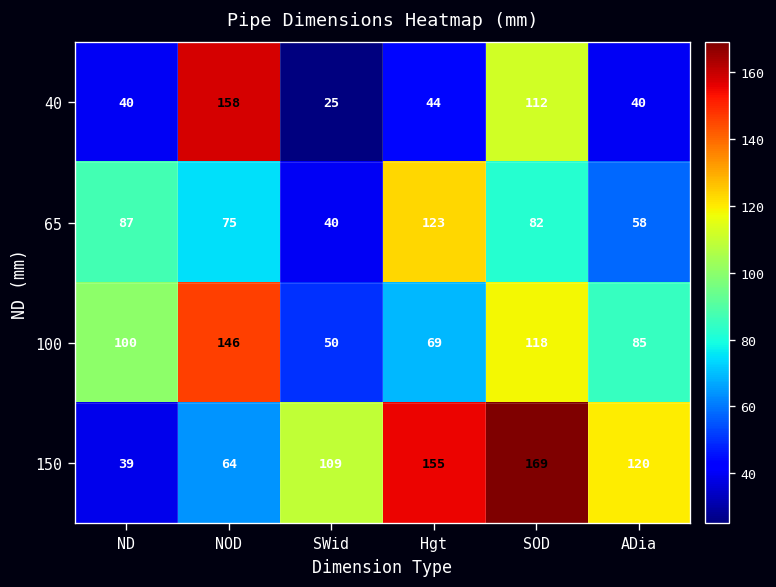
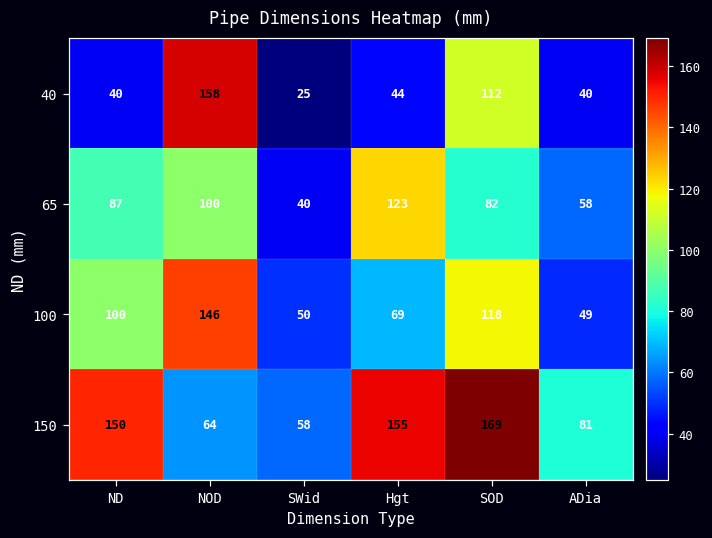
  {
    "40": {
      "ND": 40,
      "NOD": 158,
      "SWid": 25,
      "Hgt": 44,
      "SOD": 112,
      "ADia": 40
    },
    "65": {
      "ND": 87,
-     "NOD": 75,
+     "NOD": 100,
      "SWid": 40,
      "Hgt": 123,
      "SOD": 82,
      "ADia": 58
    },
    "100": {
      "ND": 100,
      "NOD": 146,
      "SWid": 50,
      "Hgt": 69,
      "SOD": 118,
-     "ADia": 85
+     "ADia": 49
    },
    "150": {
-     "ND": 39,
+     "ND": 150,
      "NOD": 64,
-     "SWid": 109,
+     "SWid": 58,
      "Hgt": 155,
      "SOD": 169,
-     "ADia": 120
+     "ADia": 81
    }
  }
